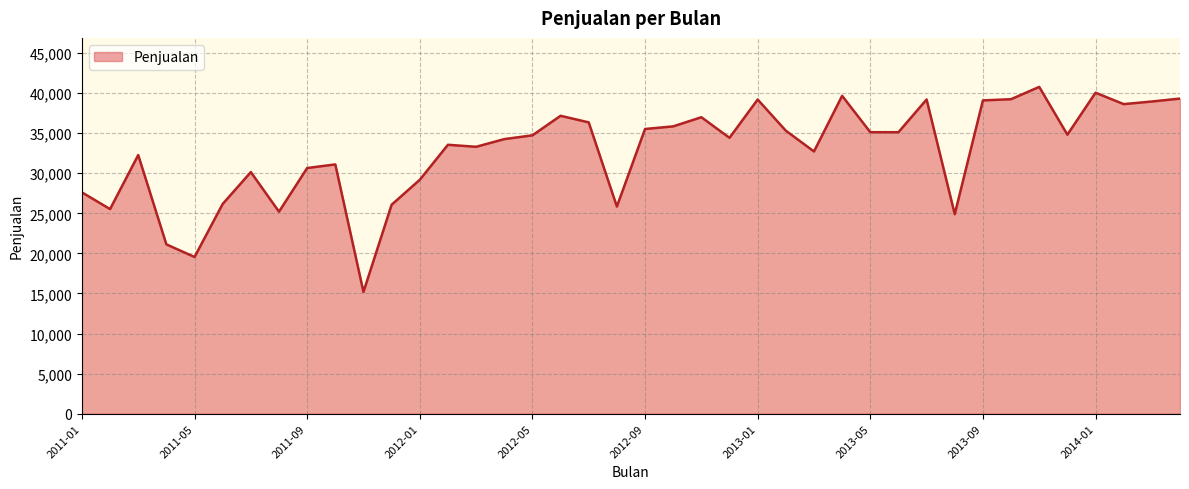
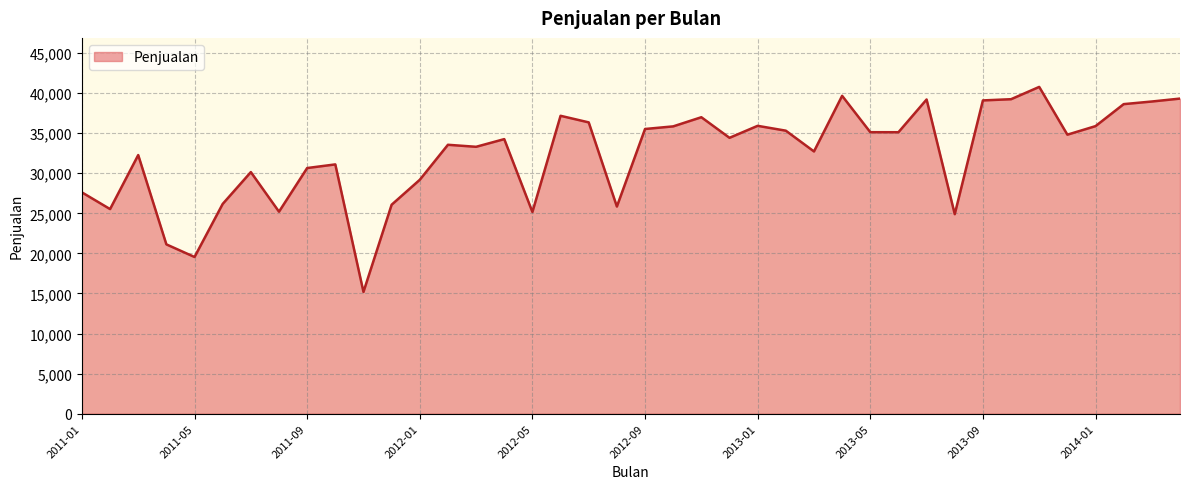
  {
    "2011-01": "28,000",
    "2011-05": "20,000",
    "2011-09": "31,000",
    "2012-01": "29,000",
-   "2012-05": "35,000",
+   "2012-05": "25,000",
    "2012-09": "36,000",
-   "2013-01": "39,000",
+   "2013-01": "36,000",
    "2013-05": "35,000",
    "2013-09": "39,000",
-   "2014-01": "40,000"
+   "2014-01": "36,000"
  }
